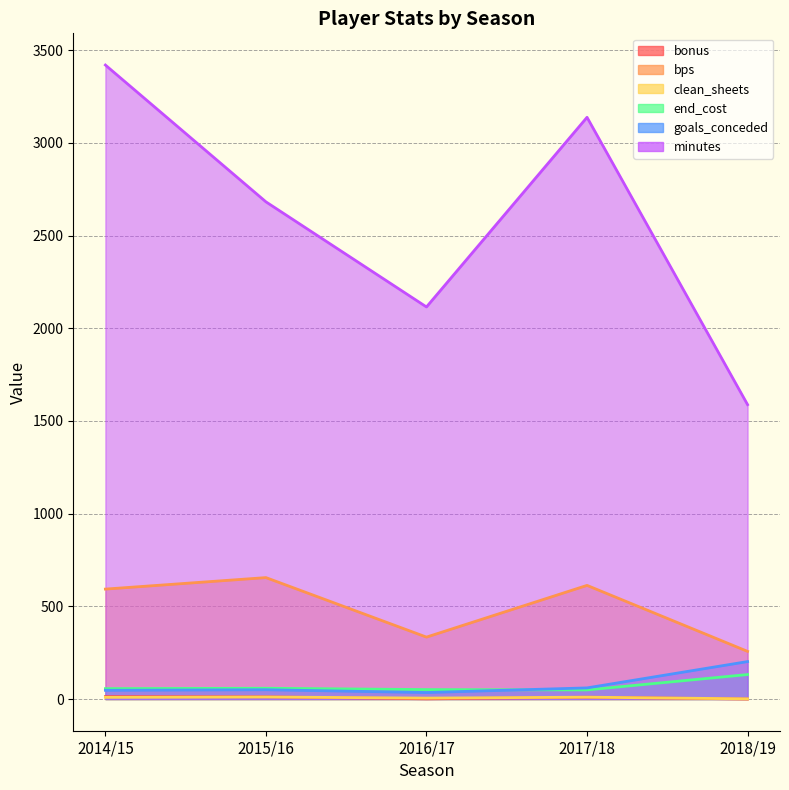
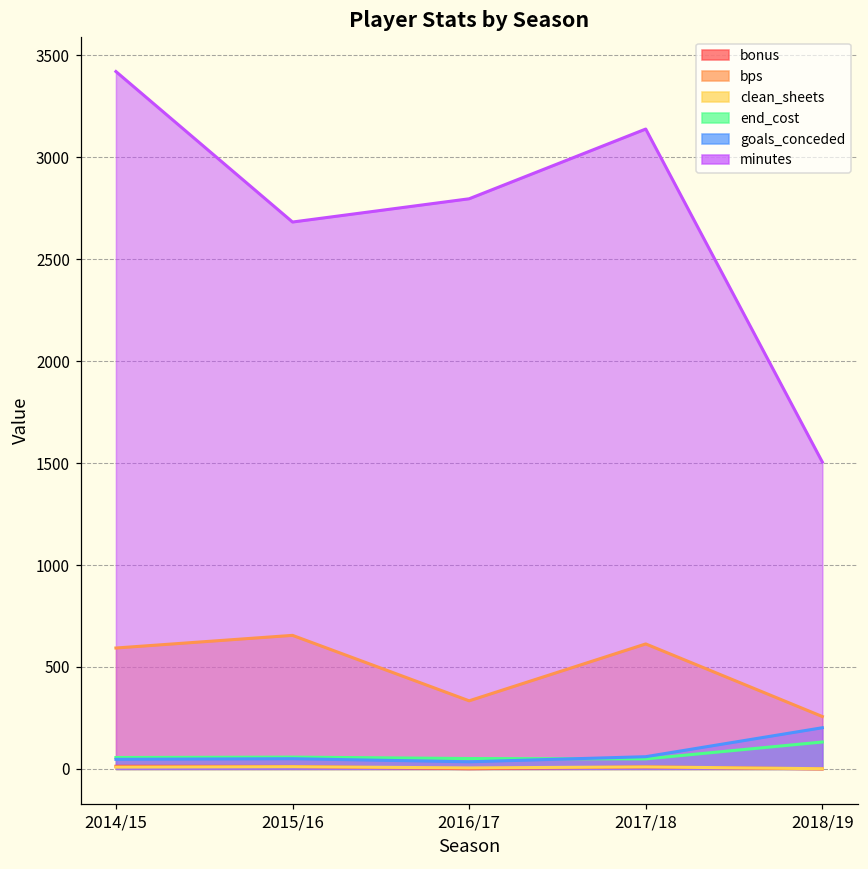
  {
    "end_cost": {
      "2016/17": 50,
      "2018/19": 130
    },
    "goals_conceded": {
      "2016/17": 40,
      "2018/19": 200
    },
    "minutes": {
      "2014/15": 3420,
      "2015/16": 2680,
-     "2016/17": 2120,
+     "2016/17": 2800,
      "2017/18": 3140,
-     "2018/19": 1590
+     "2018/19": 1510
    }
  }
